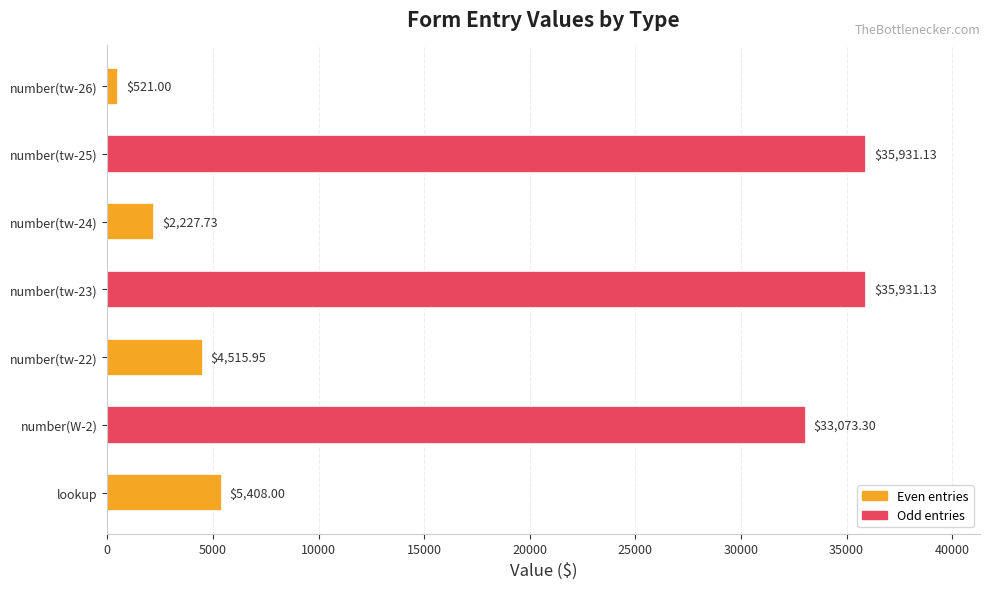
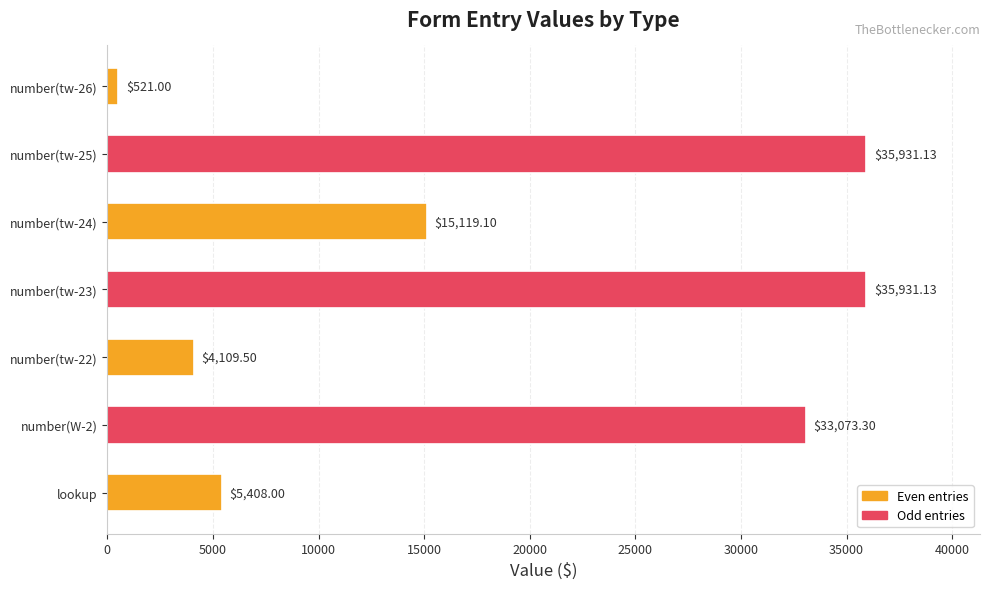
  {
    "number(tw-26)": "$521.00",
    "number(tw-25)": "$35,931.13",
-   "number(tw-24)": "$2,227.73",
+   "number(tw-24)": "$15,119.10",
    "number(tw-23)": "$35,931.13",
-   "number(tw-22)": "$4,515.95",
+   "number(tw-22)": "$4,109.50",
    "number(W-2)": "$33,073.30",
    "lookup": "$5,408.00"
  }
